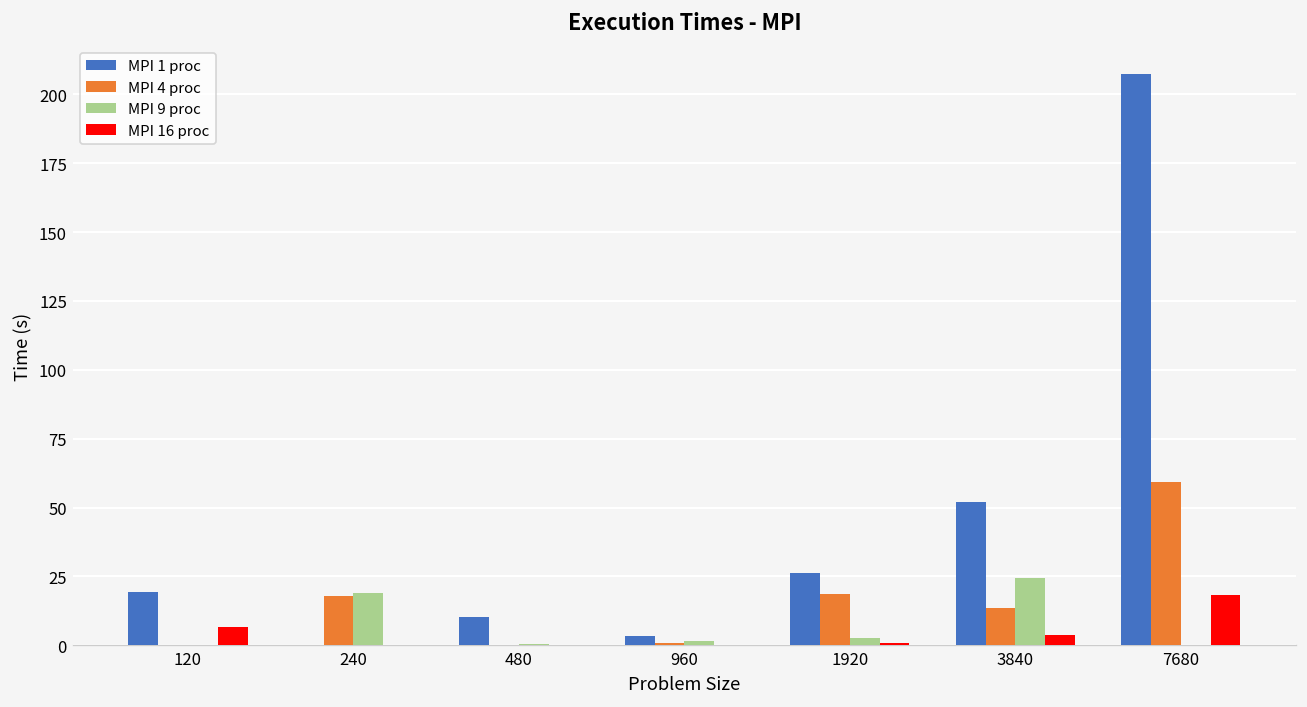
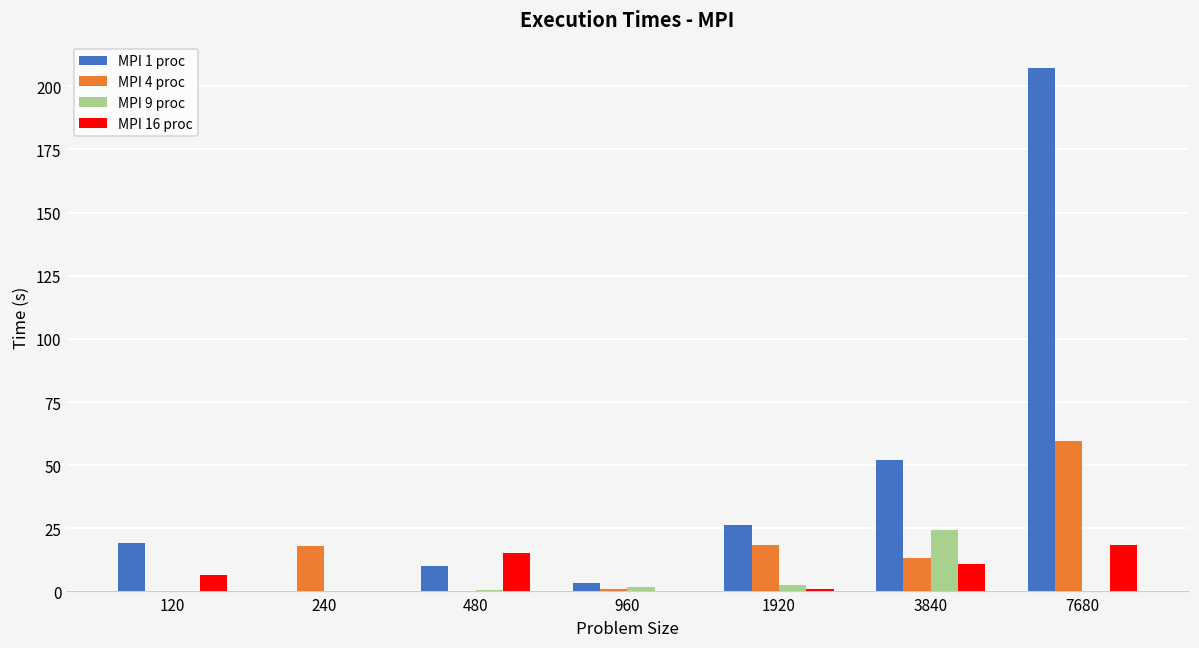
  {
    "MPI 1 proc": {
      "120": 19,
      "480": 10,
      "960": 3,
      "1920": 26,
      "3840": 52,
      "7680": 207
    },
    "MPI 4 proc": {
      "240": 18,
      "1920": 19,
      "3840": 13,
      "7680": 59
    },
    "MPI 9 proc": {
-     "240": 19,
+     "240": 0,
      "960": 2,
      "1920": 2,
      "3840": 24,
      "7680": 0
    },
    "MPI 16 proc": {
      "120": 7,
-     "480": 0,
-     "3840": 4,
+     "480": 15,
+     "3840": 11,
      "7680": 18
    }
  }
